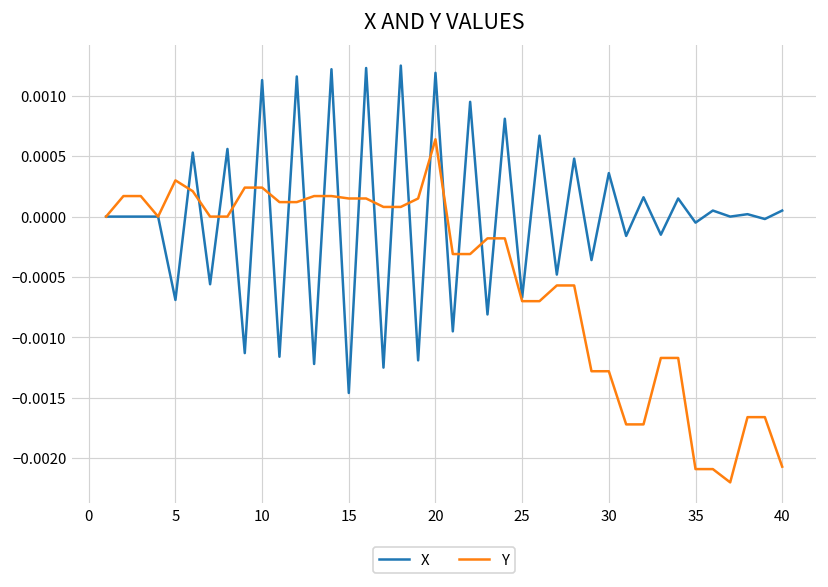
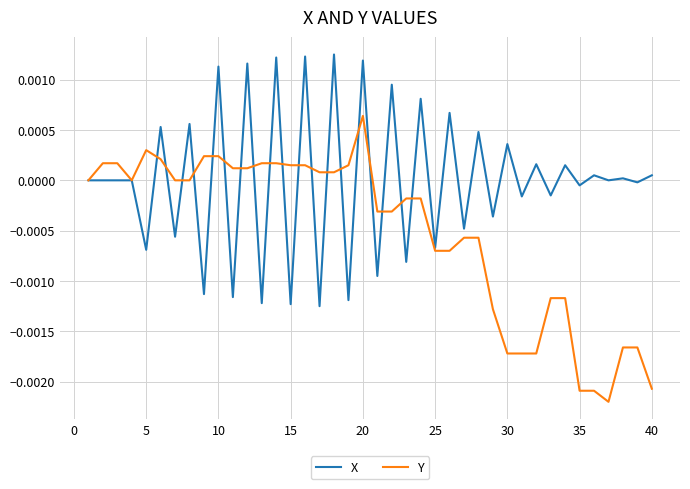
  {
    "X": {
      "5": -0.00069,
      "10": 0.00113,
-     "15": -0.00146,
+     "15": -0.00123,
      "20": 0.00119,
      "25": -0.00067,
      "30": 0.00036,
      "35": -0.00005,
      "40": 0.00005
    },
    "Y": {
      "5": 0.00030,
      "10": 0.00024,
      "15": 0.00015,
      "20": 0.00064,
      "25": -0.00070,
-     "30": -0.00128,
+     "30": -0.00172,
      "35": -0.00209,
      "40": -0.00207
    }
  }
